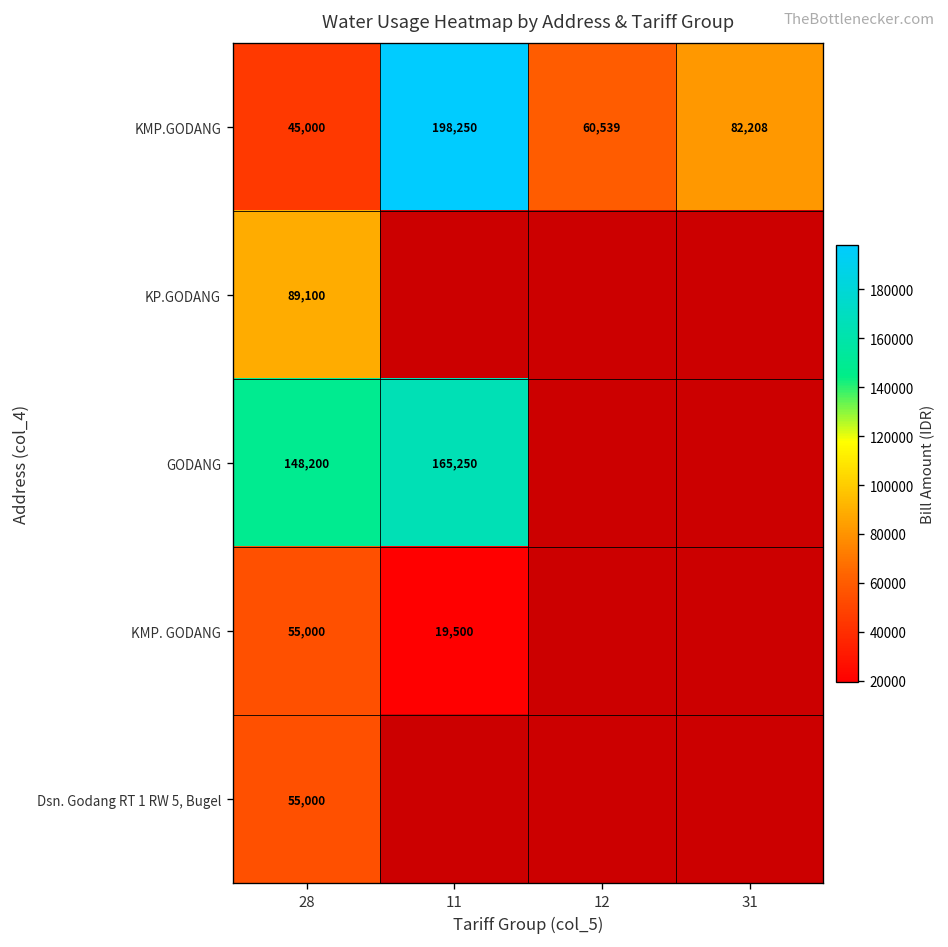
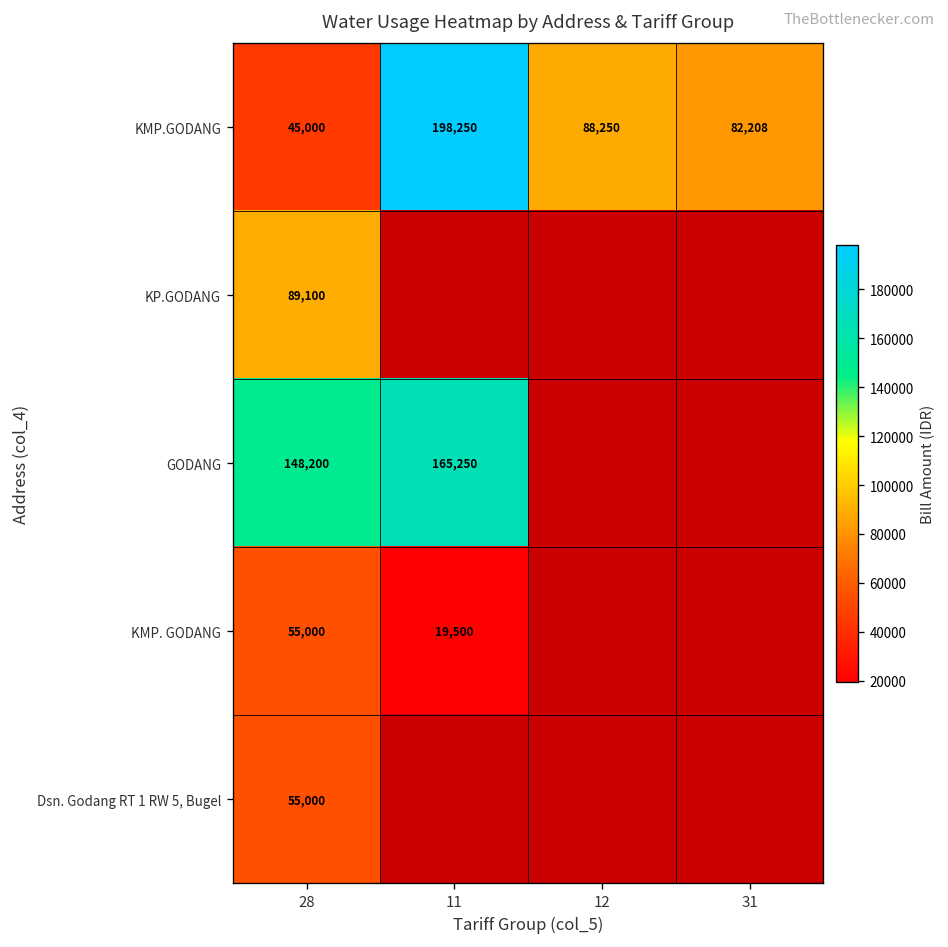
  {
    "KMP.GODANG": {
      "28": "45,000",
      "11": "198,250",
-     "12": "60,539",
+     "12": "88,250",
      "31": "82,208"
    },
    "KP.GODANG": {
      "28": "89,100"
    },
    "GODANG": {
      "28": "148,200",
      "11": "165,250"
    },
    "KMP. GODANG": {
      "28": "55,000",
      "11": "19,500"
    },
    "Dsn. Godang RT 1 RW 5, Bugel": {
      "28": "55,000"
    }
  }
